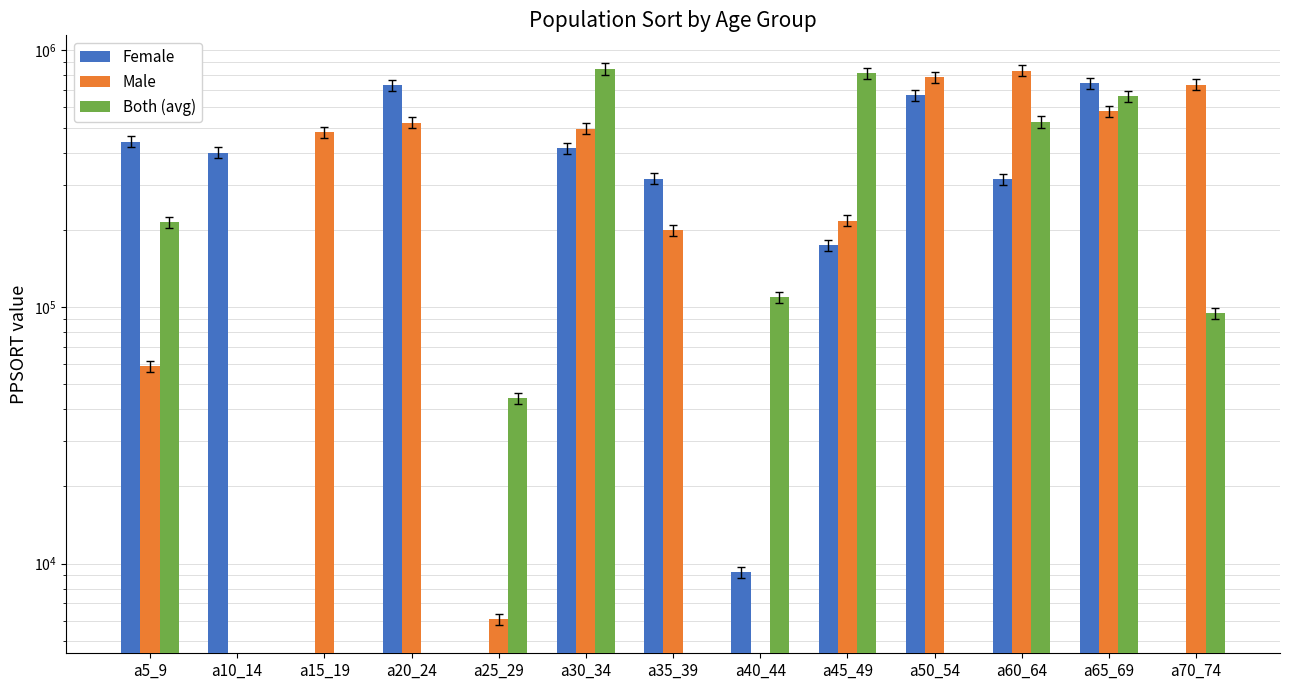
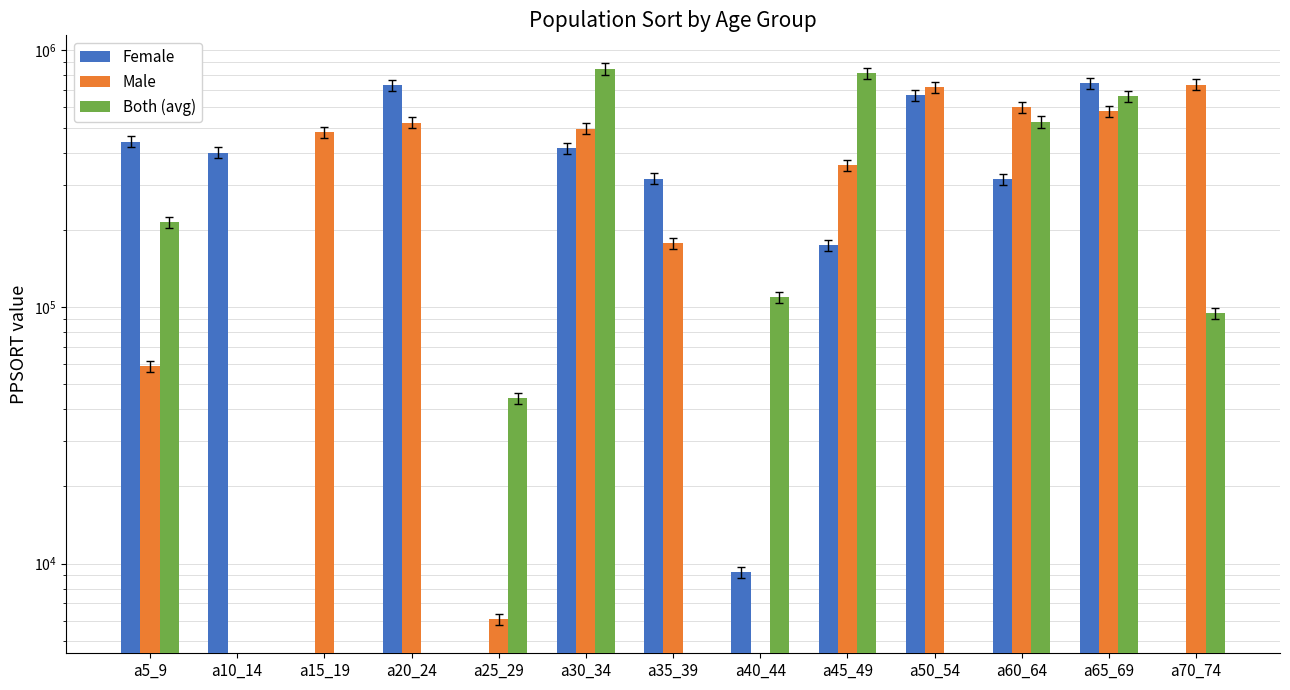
  {
    "Male": {
      "a5_9": 59000,
      "a15_19": 480000,
      "a20_24": 520000,
      "a25_29": 6100,
      "a30_34": 500000,
-     "a35_39": 200000,
-     "a45_49": 220000,
-     "a50_54": 780000,
-     "a60_64": 830000,
+     "a35_39": 180000,
+     "a45_49": 360000,
+     "a50_54": 720000,
+     "a60_64": 600000,
      "a65_69": 580000,
      "a70_74": 740000
    }
  }
